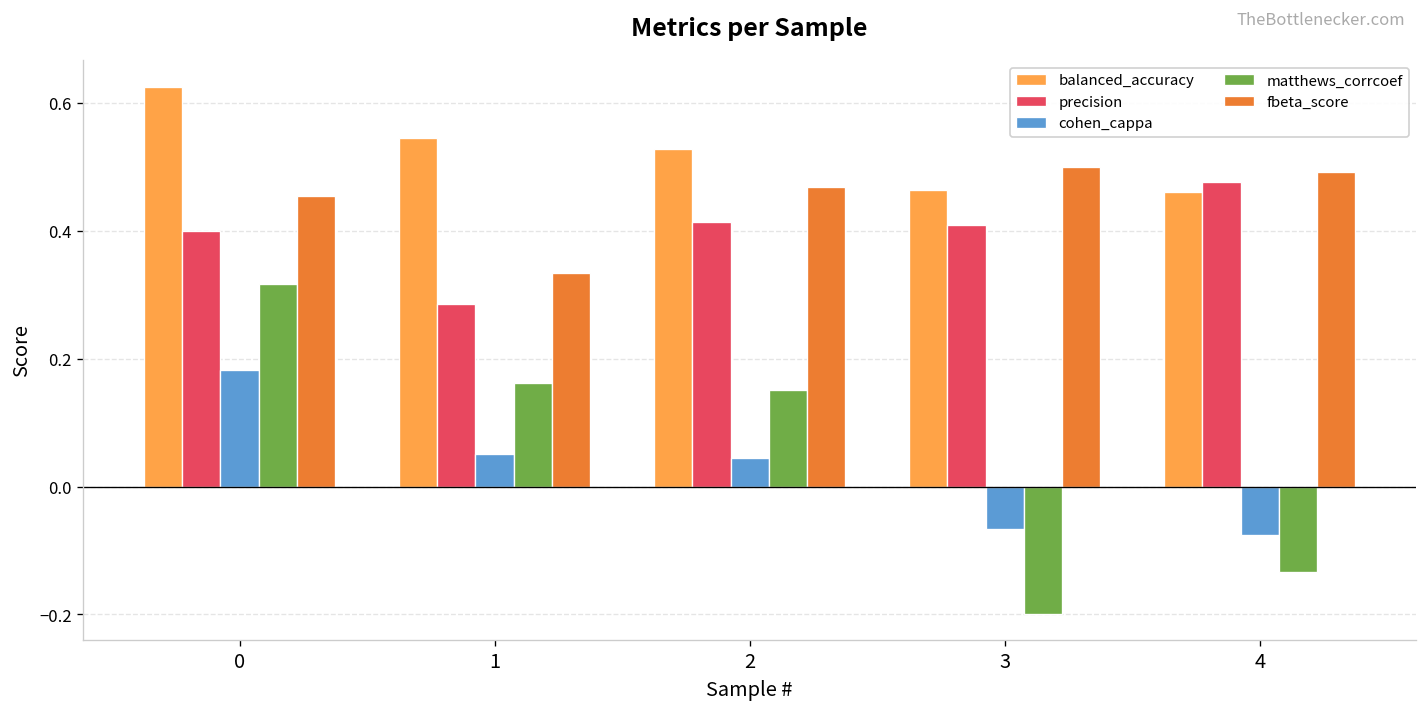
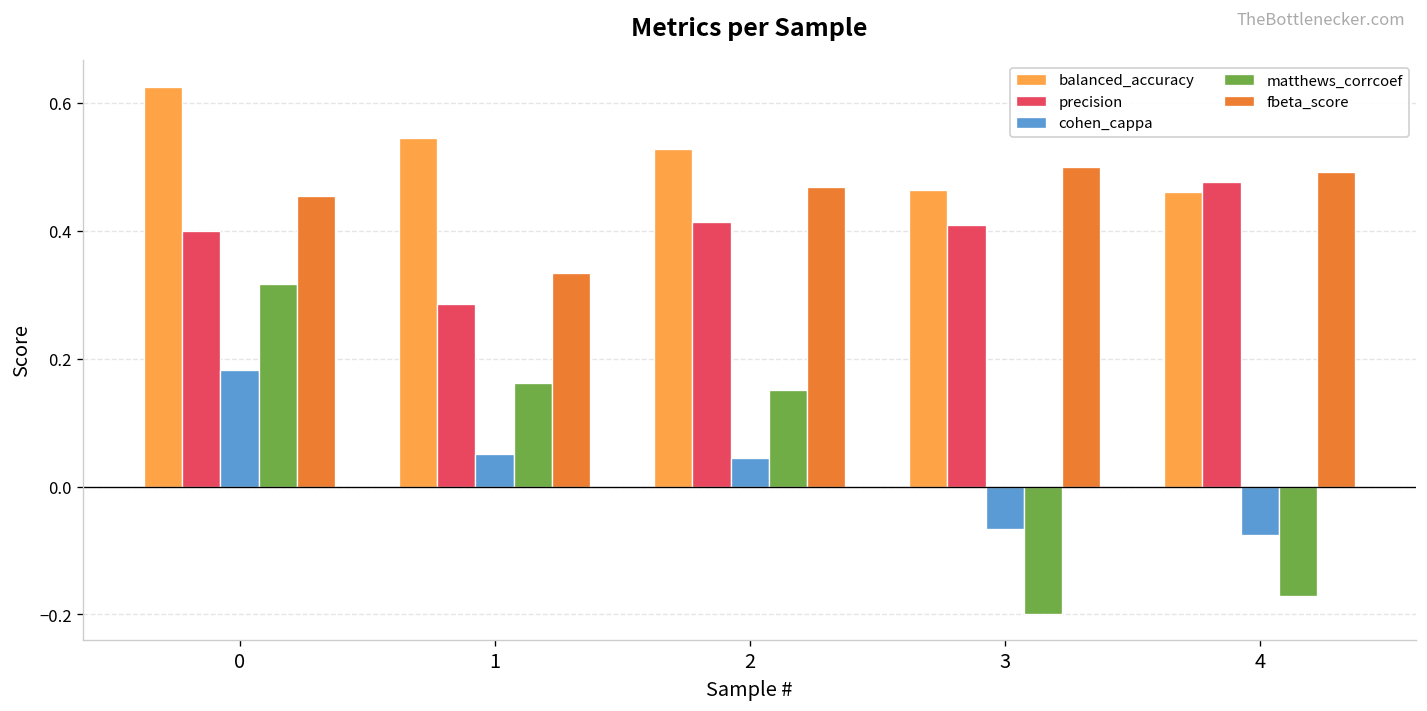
  {
    "precision": {
      "0": 0.40,
      "1": 0.29,
      "2": 0.41,
      "3": 0.41,
      "4": 0.48
    },
    "cohen_cappa": {
      "0": 0.18,
      "1": 0.05,
      "2": 0.04,
      "3": -0.07,
      "4": -0.08
    },
    "matthews_corrcoef": {
      "0": 0.32,
      "1": 0.16,
      "2": 0.15,
      "3": -0.20,
-     "4": -0.13
+     "4": -0.17
    }
  }
